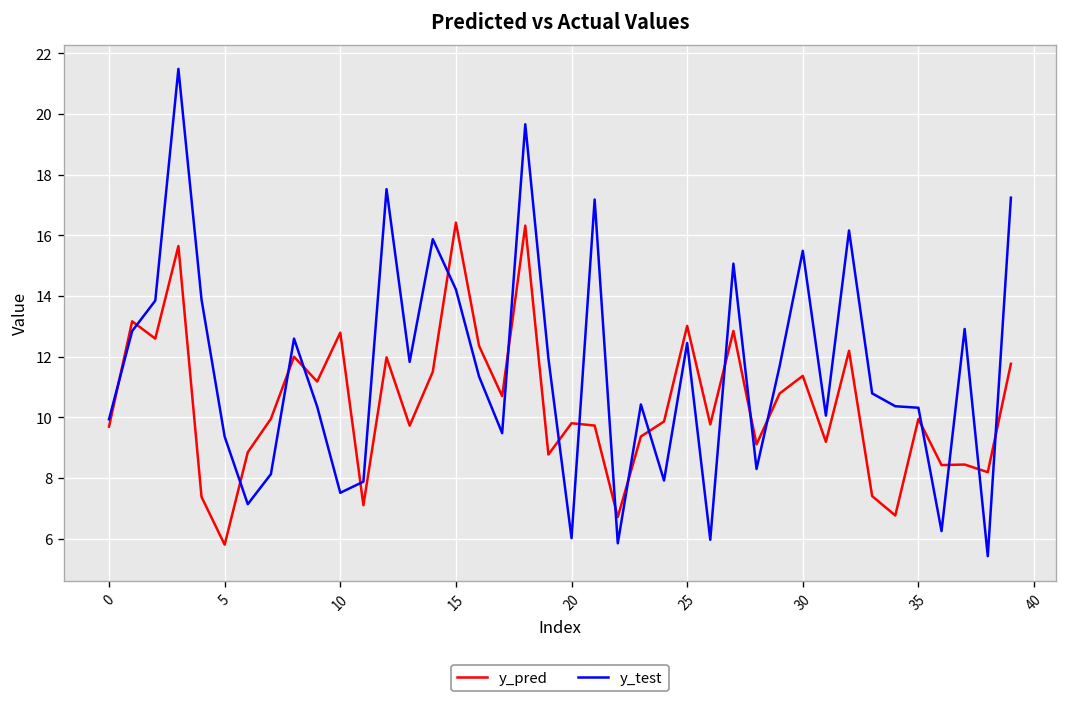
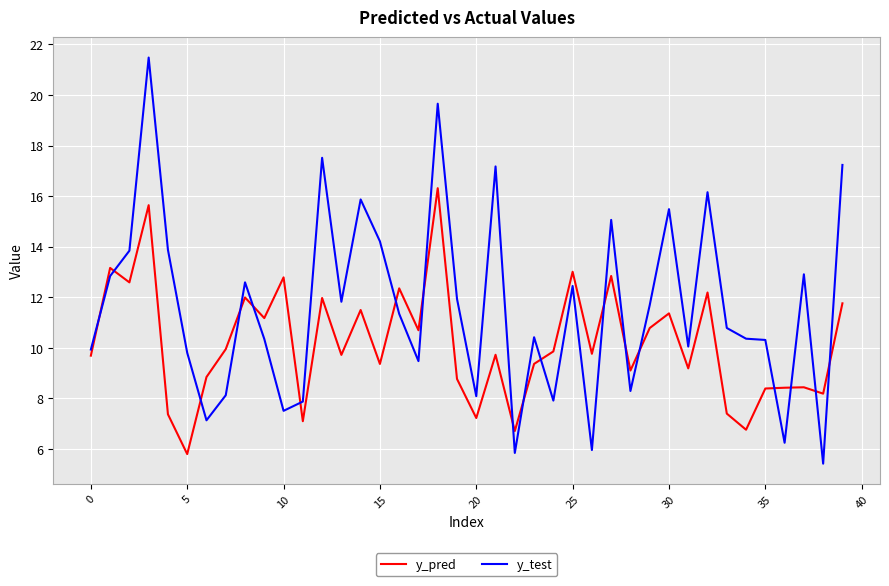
  {
    "y_pred": {
      "0": 9.7,
      "5": 5.8,
      "10": 12.8,
-     "15": 16.4,
-     "20": 9.8,
+     "15": 9.4,
+     "20": 7.2,
      "25": 13.0,
      "30": 11.4,
-     "35": 9.9
+     "35": 8.4
    },
    "y_test": {
      "0": 9.9,
-     "5": 9.4,
+     "5": 9.8,
      "10": 7.5,
      "15": 14.2,
-     "20": 6.0,
+     "20": 8.1,
      "25": 12.4,
      "30": 15.5,
      "35": 10.3
    }
  }
